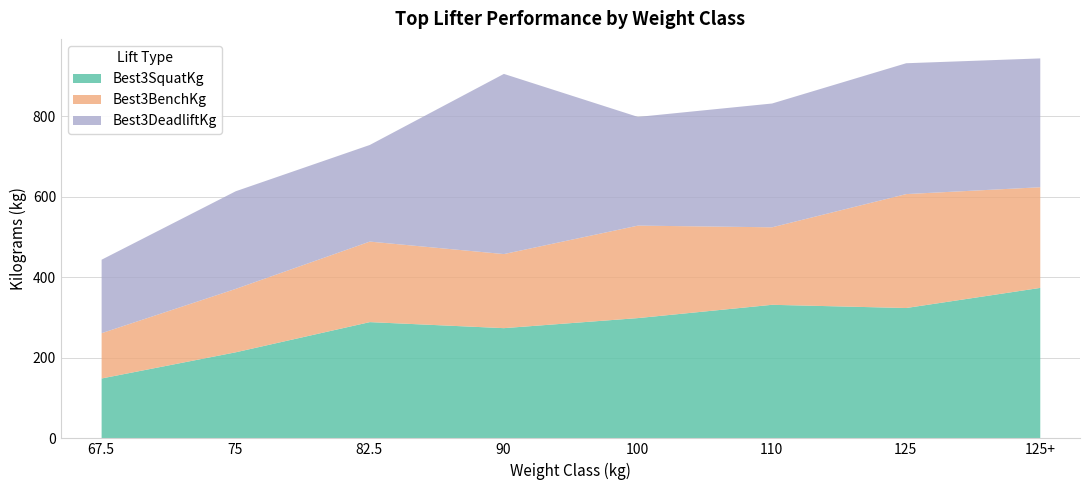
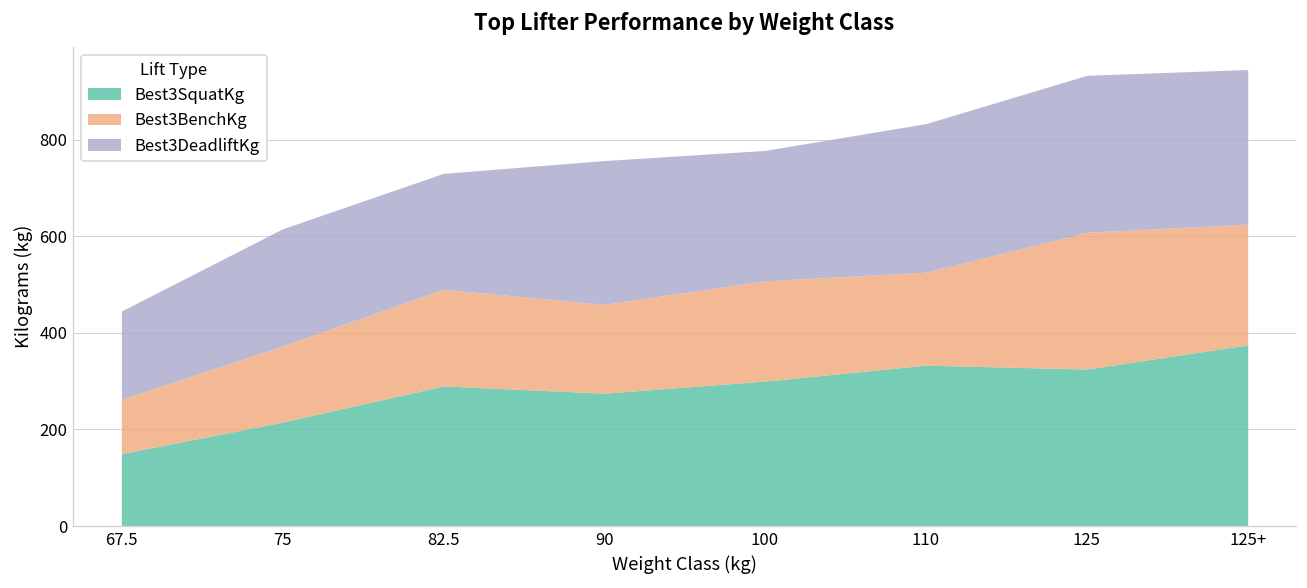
  {
    "Best3SquatKg": {
      "67.5": 150,
      "75": 220,
      "82.5": 290,
      "90": 280,
      "100": 300,
      "110": 330,
      "125": 330,
      "125+": 380
    },
    "Best3BenchKg": {
      "67.5": 110,
      "75": 160,
      "82.5": 200,
      "90": 180,
-     "100": 230,
+     "100": 210,
      "110": 190,
      "125": 280,
      "125+": 250
    },
    "Best3DeadliftKg": {
      "67.5": 180,
      "75": 240,
      "82.5": 240,
-     "90": 450,
+     "90": 300,
      "100": 270,
      "110": 310,
      "125": 330,
      "125+": 320
    }
  }
